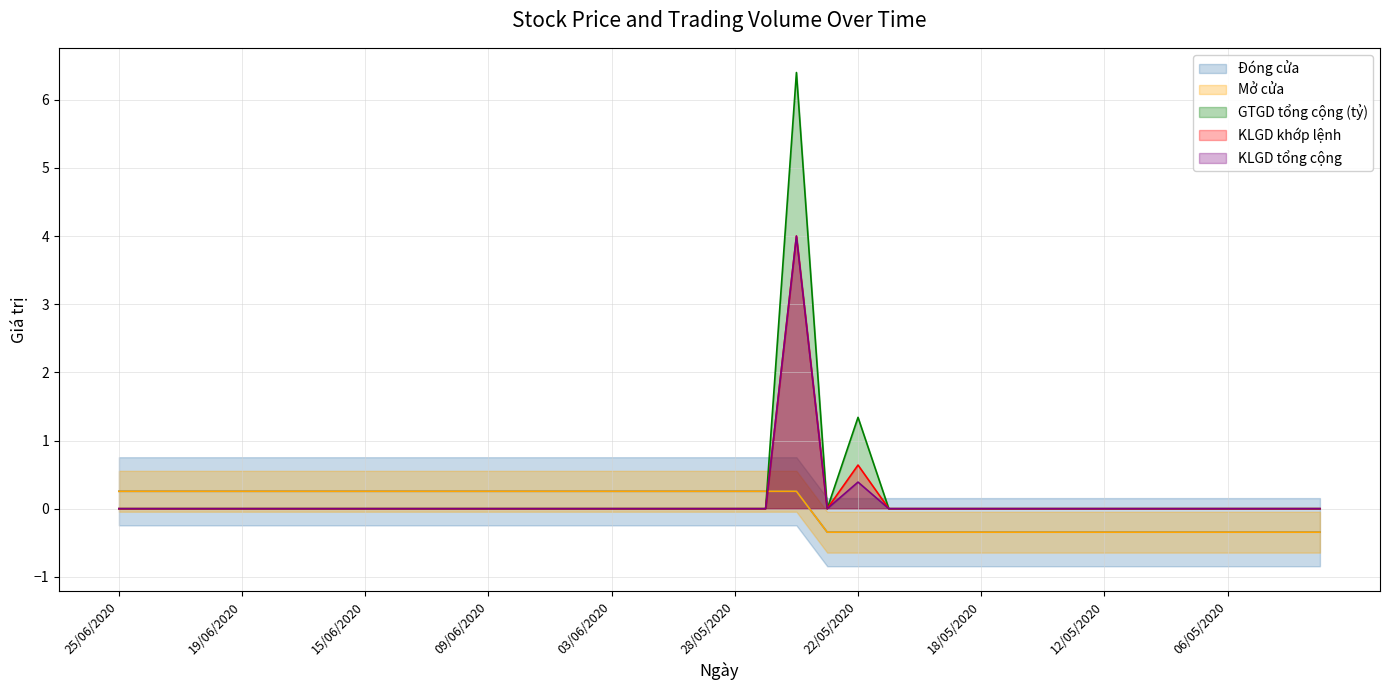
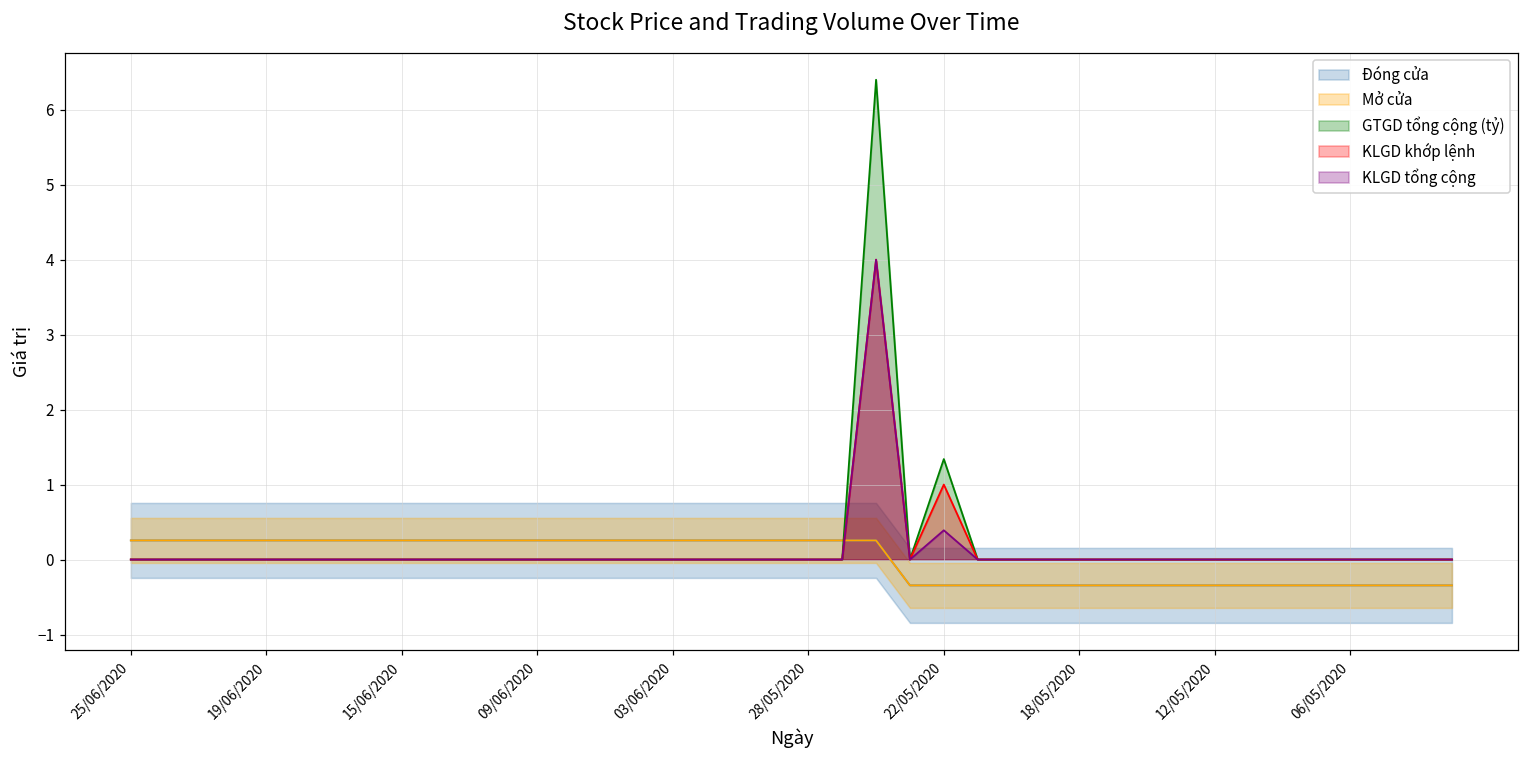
  {
    "GTGD tổng cộng (tỷ)": {
      "22/05/2020": 1.3
    },
    "KLGD khớp lệnh": {
-     "22/05/2020": 0.6
+     "22/05/2020": 1.0
    },
    "KLGD tổng cộng": {
      "22/05/2020": 0.4
    }
  }
